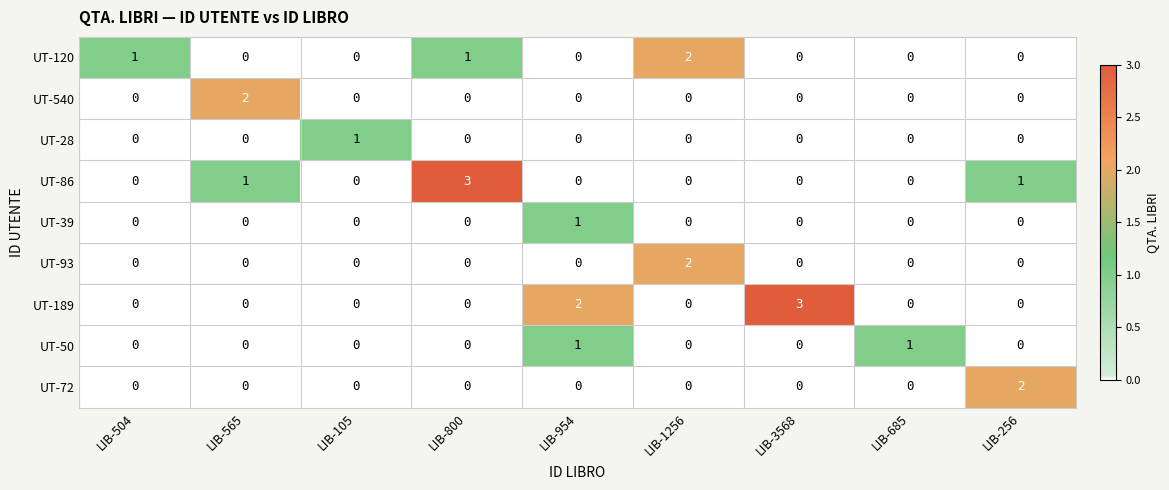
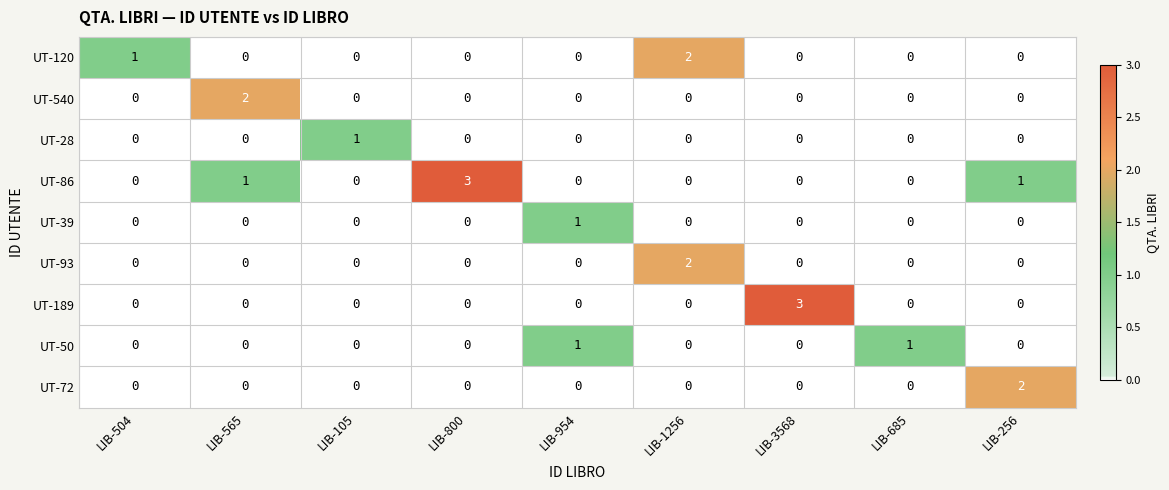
  {
    "UT-120": {
      "LIB-504": 1,
      "LIB-565": 0,
      "LIB-105": 0,
-     "LIB-800": 1,
+     "LIB-800": 0,
      "LIB-954": 0,
      "LIB-1256": 2,
      "LIB-3568": 0,
      "LIB-685": 0,
      "LIB-256": 0
    },
    "UT-540": {
      "LIB-504": 0,
      "LIB-565": 2,
      "LIB-105": 0,
      "LIB-800": 0,
      "LIB-954": 0,
      "LIB-1256": 0,
      "LIB-3568": 0,
      "LIB-685": 0,
      "LIB-256": 0
    },
    "UT-28": {
      "LIB-504": 0,
      "LIB-565": 0,
      "LIB-105": 1,
      "LIB-800": 0,
      "LIB-954": 0,
      "LIB-1256": 0,
      "LIB-3568": 0,
      "LIB-685": 0,
      "LIB-256": 0
    },
    "UT-86": {
      "LIB-504": 0,
      "LIB-565": 1,
      "LIB-105": 0,
      "LIB-800": 3,
      "LIB-954": 0,
      "LIB-1256": 0,
      "LIB-3568": 0,
      "LIB-685": 0,
      "LIB-256": 1
    },
    "UT-39": {
      "LIB-504": 0,
      "LIB-565": 0,
      "LIB-105": 0,
      "LIB-800": 0,
      "LIB-954": 1,
      "LIB-1256": 0,
      "LIB-3568": 0,
      "LIB-685": 0,
      "LIB-256": 0
    },
    "UT-93": {
      "LIB-504": 0,
      "LIB-565": 0,
      "LIB-105": 0,
      "LIB-800": 0,
      "LIB-954": 0,
      "LIB-1256": 2,
      "LIB-3568": 0,
      "LIB-685": 0,
      "LIB-256": 0
    },
    "UT-189": {
      "LIB-504": 0,
      "LIB-565": 0,
      "LIB-105": 0,
      "LIB-800": 0,
-     "LIB-954": 2,
+     "LIB-954": 0,
      "LIB-1256": 0,
      "LIB-3568": 3,
      "LIB-685": 0,
      "LIB-256": 0
    },
    "UT-50": {
      "LIB-504": 0,
      "LIB-565": 0,
      "LIB-105": 0,
      "LIB-800": 0,
      "LIB-954": 1,
      "LIB-1256": 0,
      "LIB-3568": 0,
      "LIB-685": 1,
      "LIB-256": 0
    },
    "UT-72": {
      "LIB-504": 0,
      "LIB-565": 0,
      "LIB-105": 0,
      "LIB-800": 0,
      "LIB-954": 0,
      "LIB-1256": 0,
      "LIB-3568": 0,
      "LIB-685": 0,
      "LIB-256": 2
    }
  }
